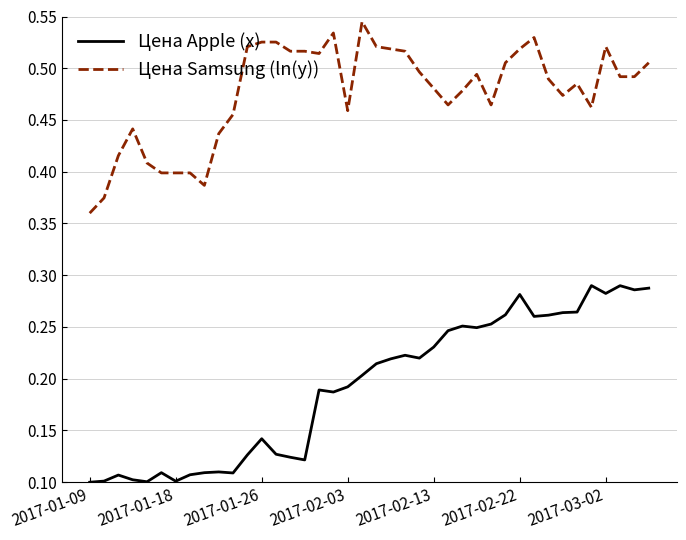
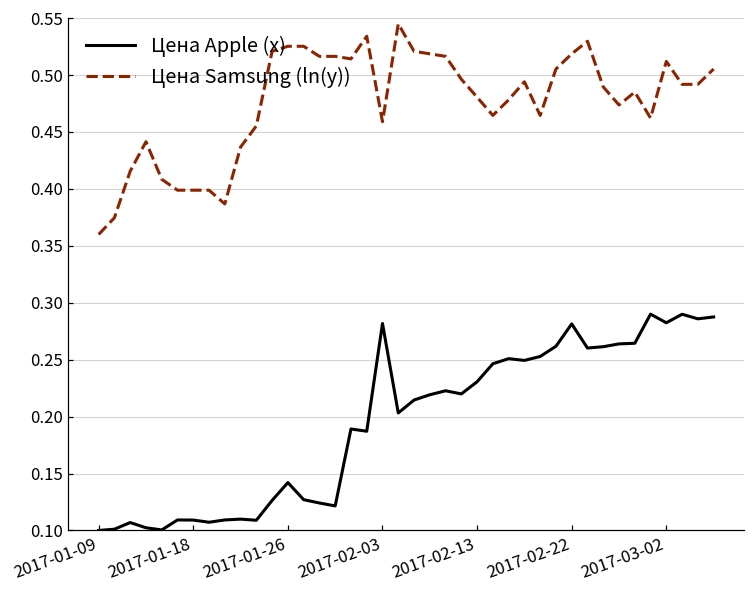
  {
    "Цена Apple (x)": {
      "2017-01-09": 0.100,
-     "2017-01-18": 0.101,
+     "2017-01-18": 0.109,
      "2017-01-26": 0.142,
-     "2017-02-03": 0.192,
+     "2017-02-03": 0.282,
      "2017-02-13": 0.231,
      "2017-02-22": 0.281,
      "2017-03-02": 0.282
    },
    "Цена Samsung (ln(y))": {
      "2017-01-09": 0.360,
      "2017-01-18": 0.399,
      "2017-01-26": 0.525,
      "2017-02-03": 0.459,
      "2017-02-13": 0.481,
      "2017-02-22": 0.519,
-     "2017-03-02": 0.521
+     "2017-03-02": 0.512
    }
  }
